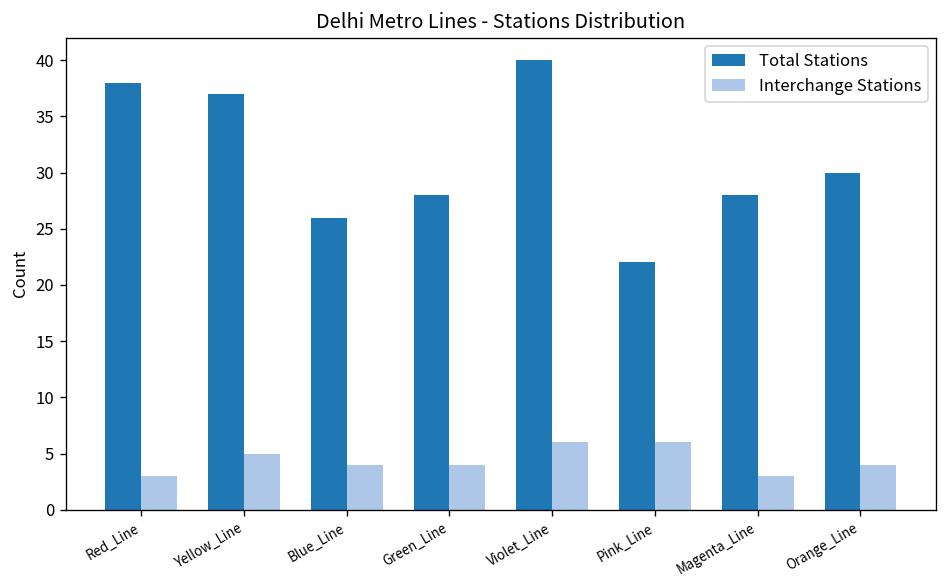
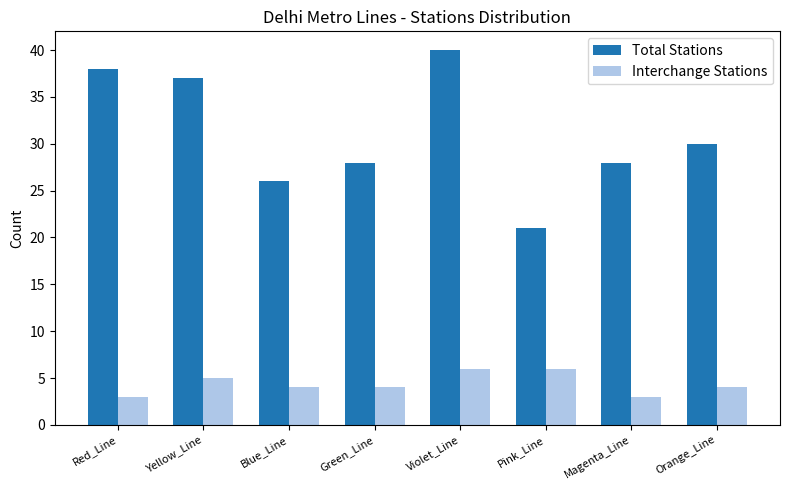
  {
    "Total Stations": {
      "Red_Line": 38,
      "Yellow_Line": 37,
      "Blue_Line": 26,
      "Green_Line": 28,
      "Violet_Line": 40,
-     "Pink_Line": 22,
+     "Pink_Line": 21,
      "Magenta_Line": 28,
      "Orange_Line": 30
    },
    "Interchange Stations": {
      "Red_Line": 3,
      "Yellow_Line": 5,
      "Blue_Line": 4,
      "Green_Line": 4,
      "Violet_Line": 6,
      "Pink_Line": 6,
      "Magenta_Line": 3,
      "Orange_Line": 4
    }
  }
